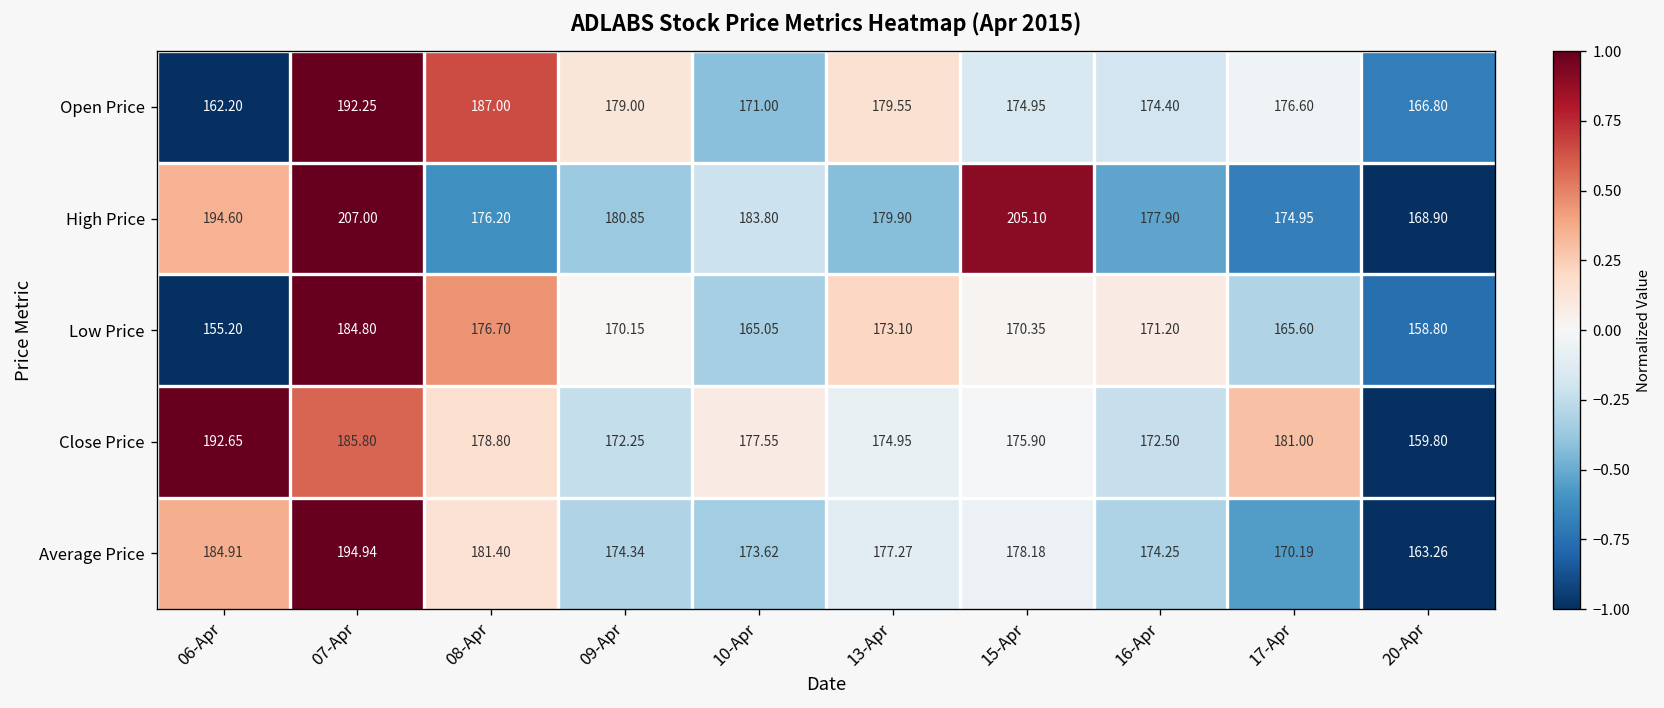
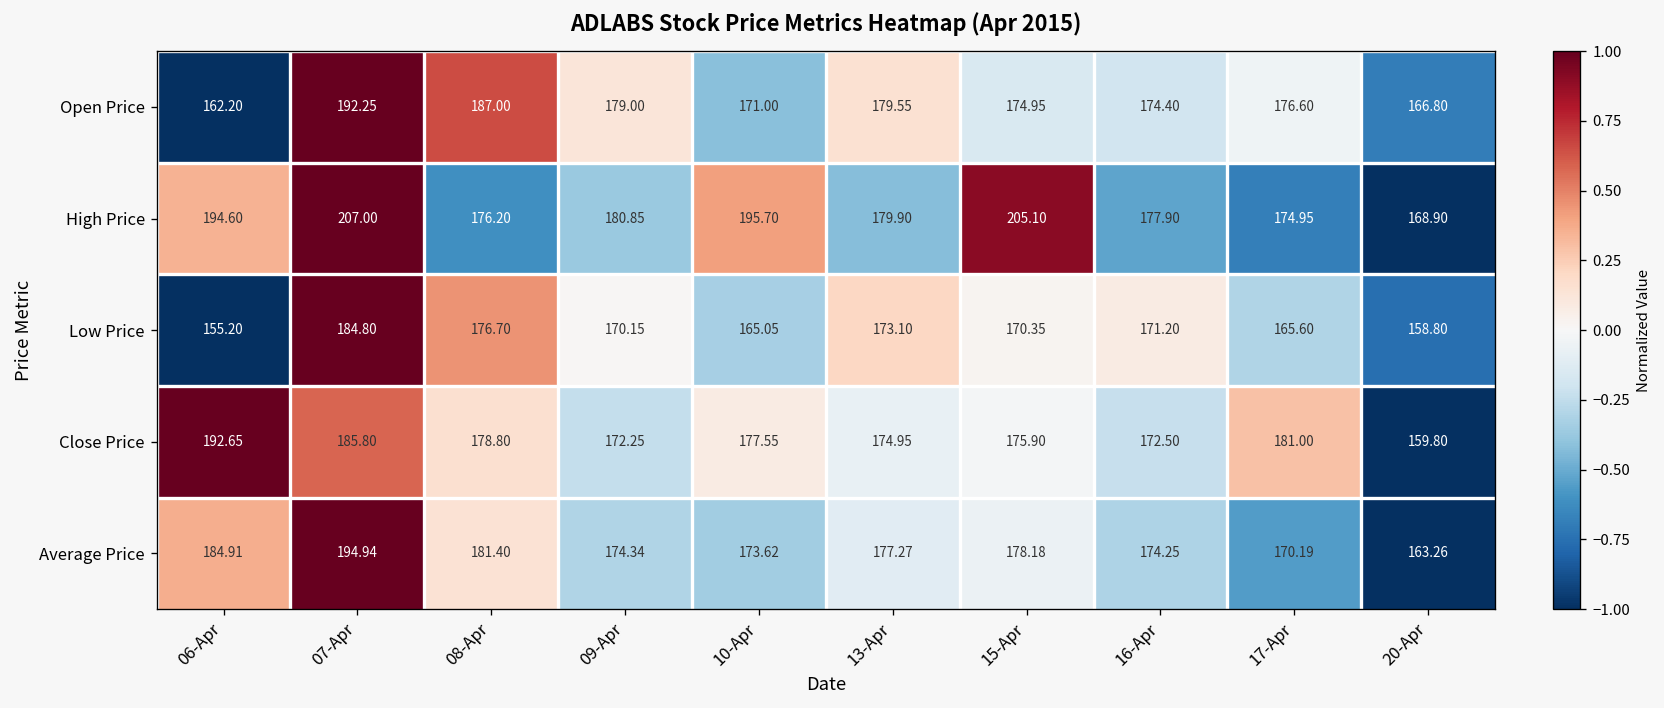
  {
    "Open Price": {
      "06-Apr": 162.20,
      "07-Apr": 192.25,
      "08-Apr": 187.00,
      "09-Apr": 179.00,
      "10-Apr": 171.00,
      "13-Apr": 179.55,
      "15-Apr": 174.95,
      "16-Apr": 174.40,
      "17-Apr": 176.60,
      "20-Apr": 166.80
    },
    "High Price": {
      "06-Apr": 194.60,
      "07-Apr": 207.00,
      "08-Apr": 176.20,
      "09-Apr": 180.85,
-     "10-Apr": 183.80,
+     "10-Apr": 195.70,
      "13-Apr": 179.90,
      "15-Apr": 205.10,
      "16-Apr": 177.90,
      "17-Apr": 174.95,
      "20-Apr": 168.90
    },
    "Low Price": {
      "06-Apr": 155.20,
      "07-Apr": 184.80,
      "08-Apr": 176.70,
      "09-Apr": 170.15,
      "10-Apr": 165.05,
      "13-Apr": 173.10,
      "15-Apr": 170.35,
      "16-Apr": 171.20,
      "17-Apr": 165.60,
      "20-Apr": 158.80
    },
    "Close Price": {
      "06-Apr": 192.65,
      "07-Apr": 185.80,
      "08-Apr": 178.80,
      "09-Apr": 172.25,
      "10-Apr": 177.55,
      "13-Apr": 174.95,
      "15-Apr": 175.90,
      "16-Apr": 172.50,
      "17-Apr": 181.00,
      "20-Apr": 159.80
    },
    "Average Price": {
      "06-Apr": 184.91,
      "07-Apr": 194.94,
      "08-Apr": 181.40,
      "09-Apr": 174.34,
      "10-Apr": 173.62,
      "13-Apr": 177.27,
      "15-Apr": 178.18,
      "16-Apr": 174.25,
      "17-Apr": 170.19,
      "20-Apr": 163.26
    }
  }
